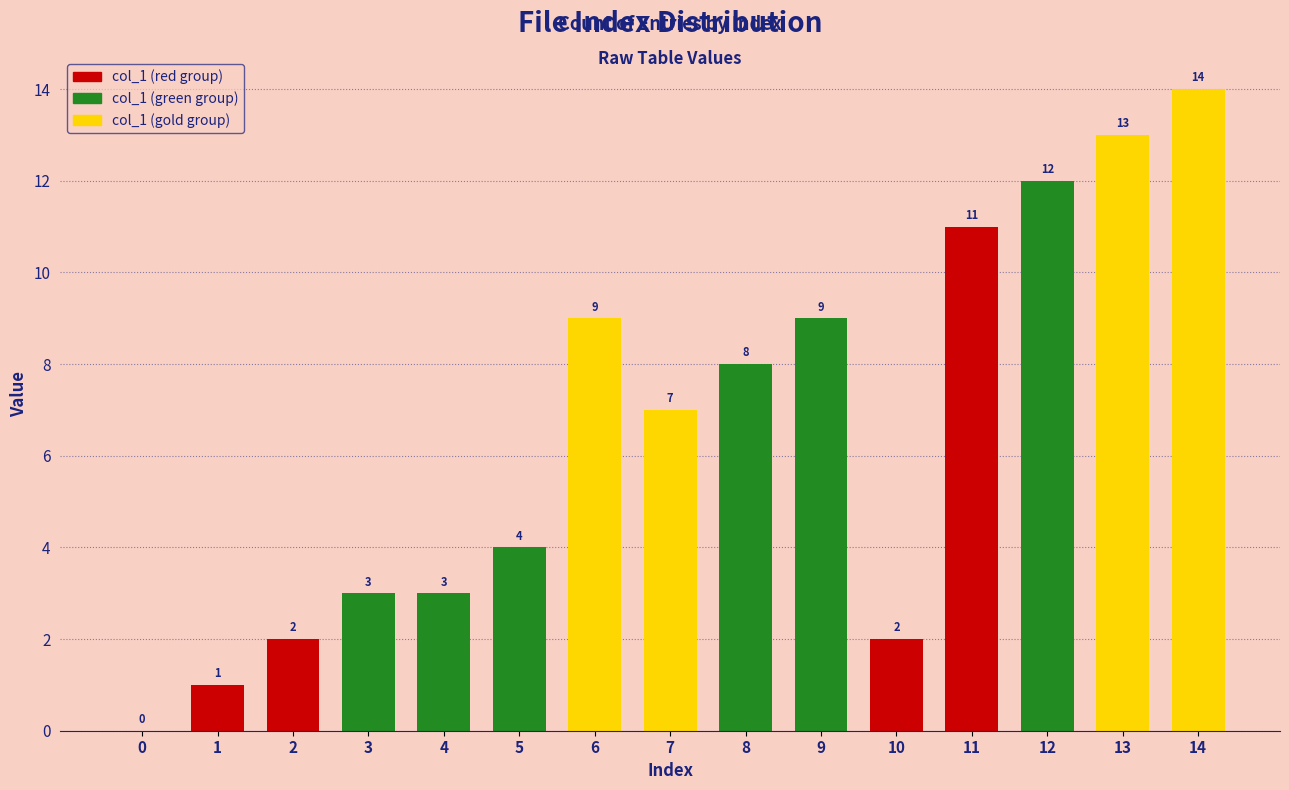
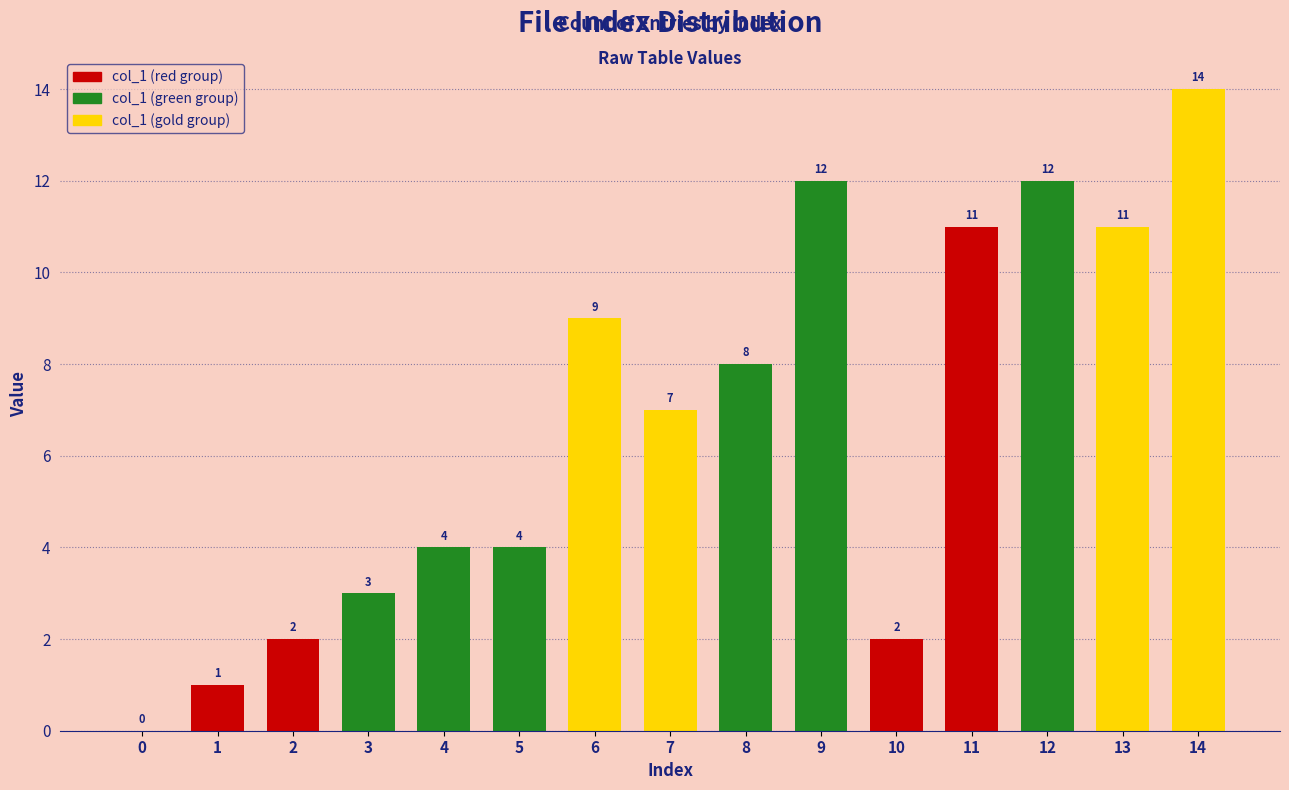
  {
    "0": 0,
    "1": 1,
    "2": 2,
    "3": 3,
-   "4": 3,
+   "4": 4,
    "5": 4,
    "6": 9,
    "7": 7,
    "8": 8,
-   "9": 9,
+   "9": 12,
    "10": 2,
    "11": 11,
    "12": 12,
-   "13": 13,
+   "13": 11,
    "14": 14
  }
